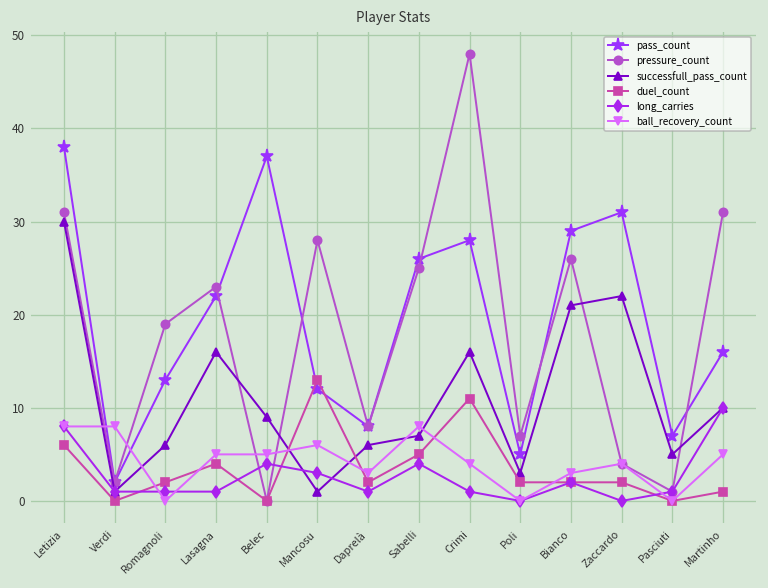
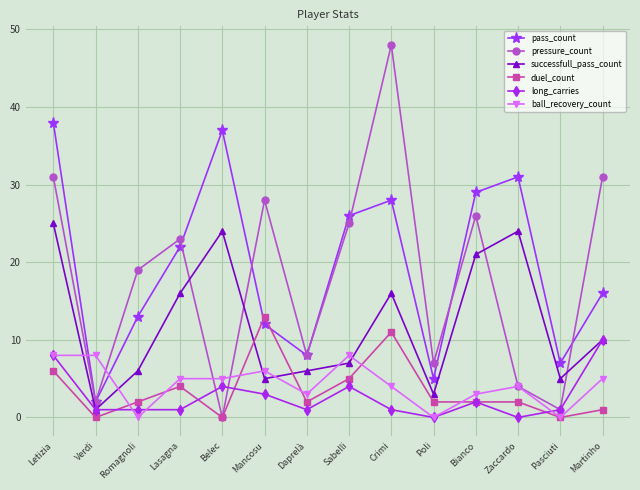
  {
    "successfull_pass_count": {
-     "Letizia": 30,
+     "Letizia": 25,
      "Romagnoli": 6,
      "Lasagna": 16,
-     "Belec": 9,
-     "Mancosu": 1,
+     "Belec": 24,
+     "Mancosu": 5,
      "Daprelà": 6,
      "Sabelli": 7,
      "Crimi": 16,
      "Poli": 3,
      "Bianco": 21,
-     "Zaccardo": 22,
+     "Zaccardo": 24,
      "Pasciuti": 5
    },
    "ball_recovery_count": {
      "Verdi": 8,
      "Romagnoli": 0,
      "Lasagna": 5,
      "Belec": 5,
      "Mancosu": 6,
      "Daprelà": 3,
      "Sabelli": 8,
      "Crimi": 4,
      "Bianco": 3,
      "Martinho": 5
    }
  }
